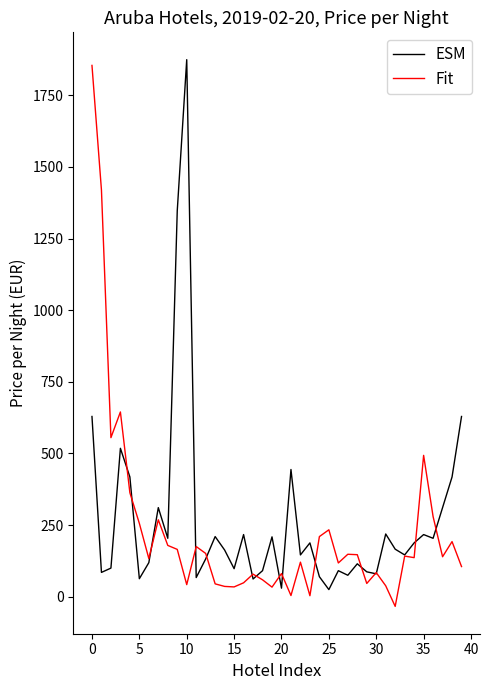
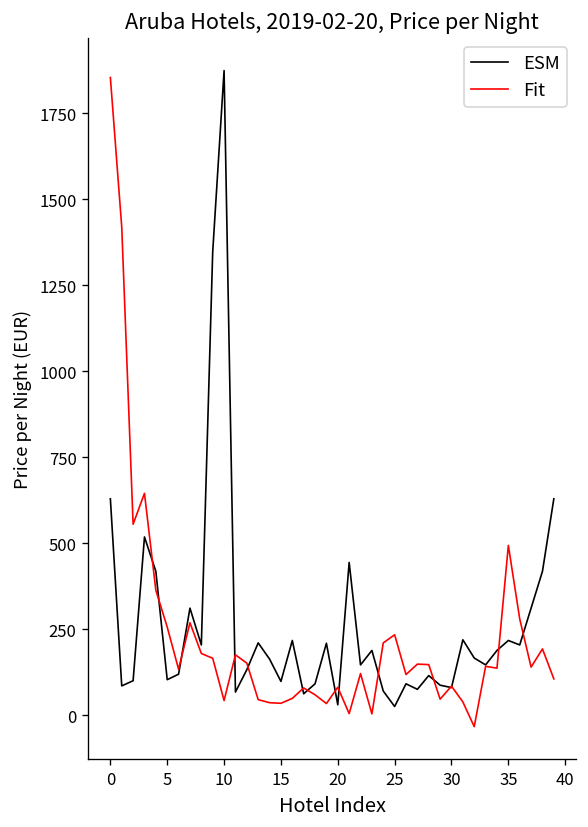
  {
    "ESM": {
      "0": 630,
-     "5": 60,
+     "5": 100,
      "10": 1870,
      "15": 100,
      "20": 30,
      "25": 30,
      "35": 220
    },
    "Fit": {
      "0": 1850,
      "5": 260,
      "10": 40,
      "15": 30,
      "20": 80,
      "25": 230,
      "35": 490
    }
  }
